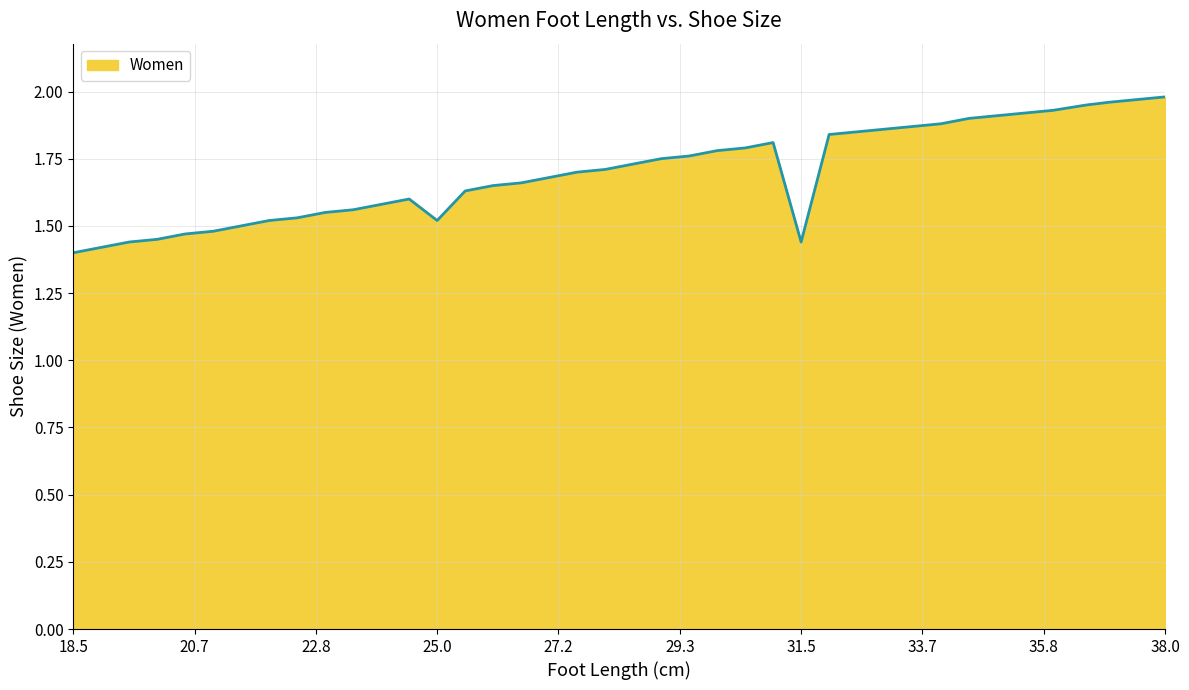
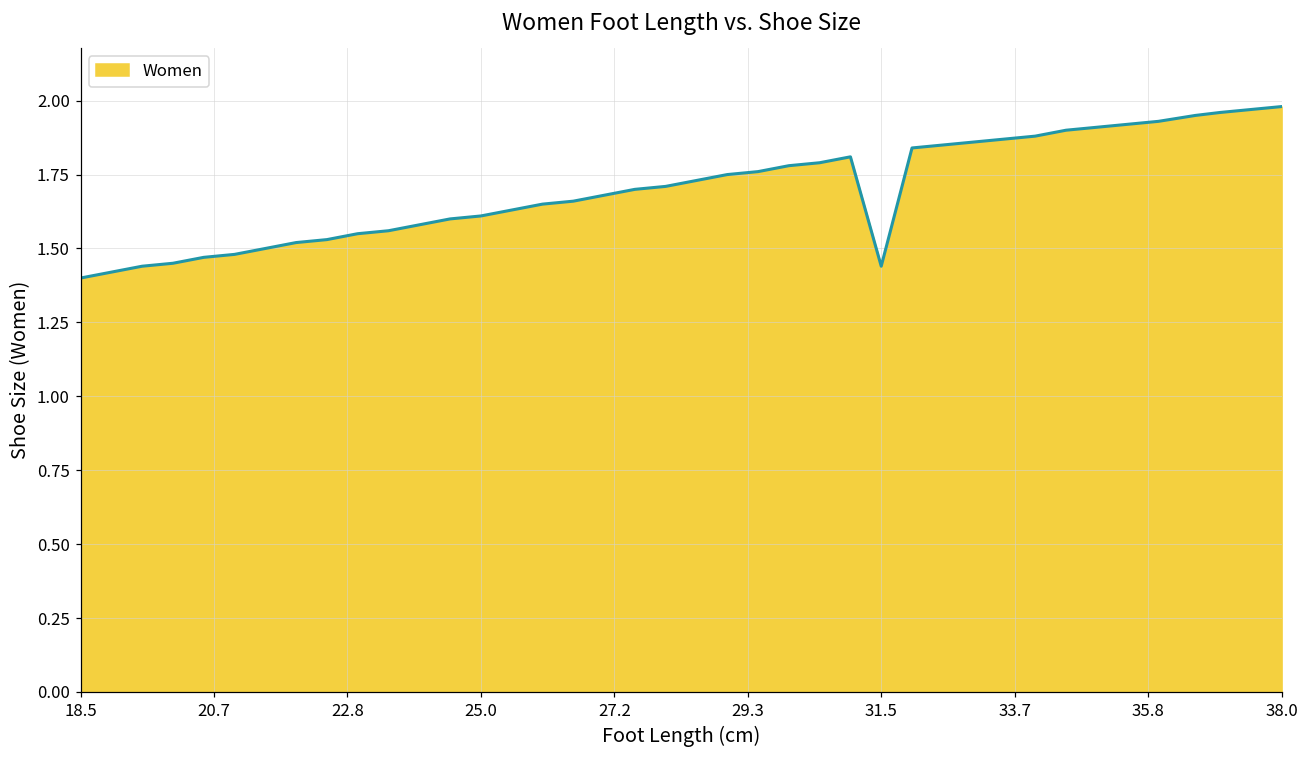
  {
    "18.5": 1.40,
-   "25.0": 1.52,
+   "25.0": 1.61,
    "31.5": 1.44,
    "38.0": 1.98
  }
